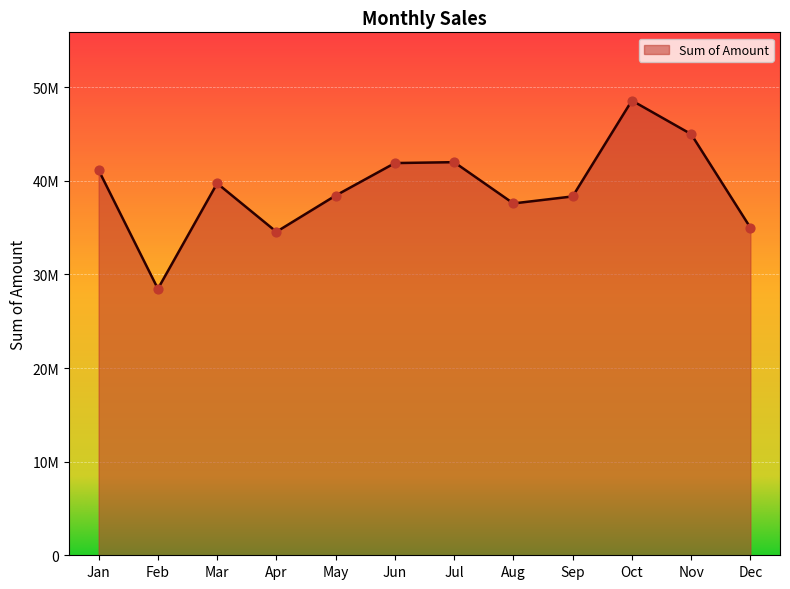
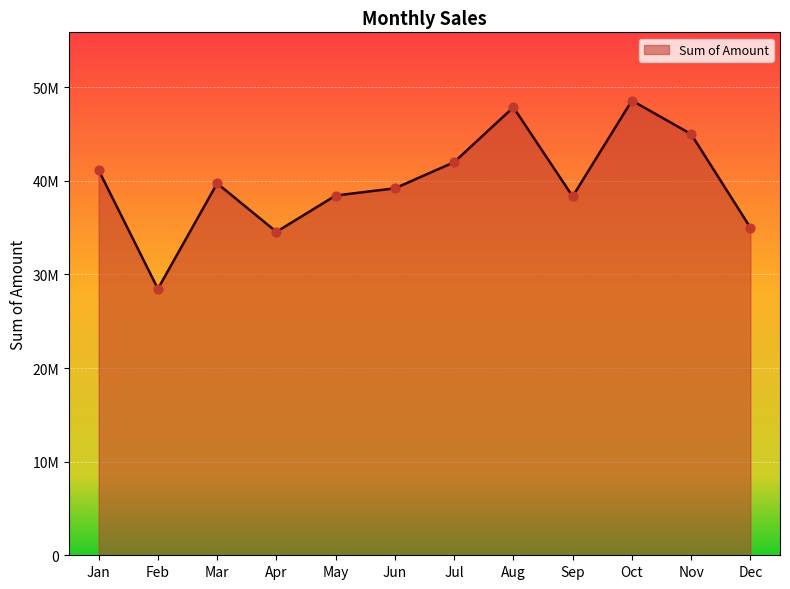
  {
    "Jan": 41000000,
    "Feb": 28000000,
    "Mar": 40000000,
    "Apr": 35000000,
    "May": 38000000,
-   "Jun": 42000000,
+   "Jun": 39000000,
    "Jul": 42000000,
-   "Aug": 38000000,
+   "Aug": 48000000,
    "Sep": 38000000,
    "Oct": 49000000,
    "Nov": 45000000,
    "Dec": 35000000
  }
